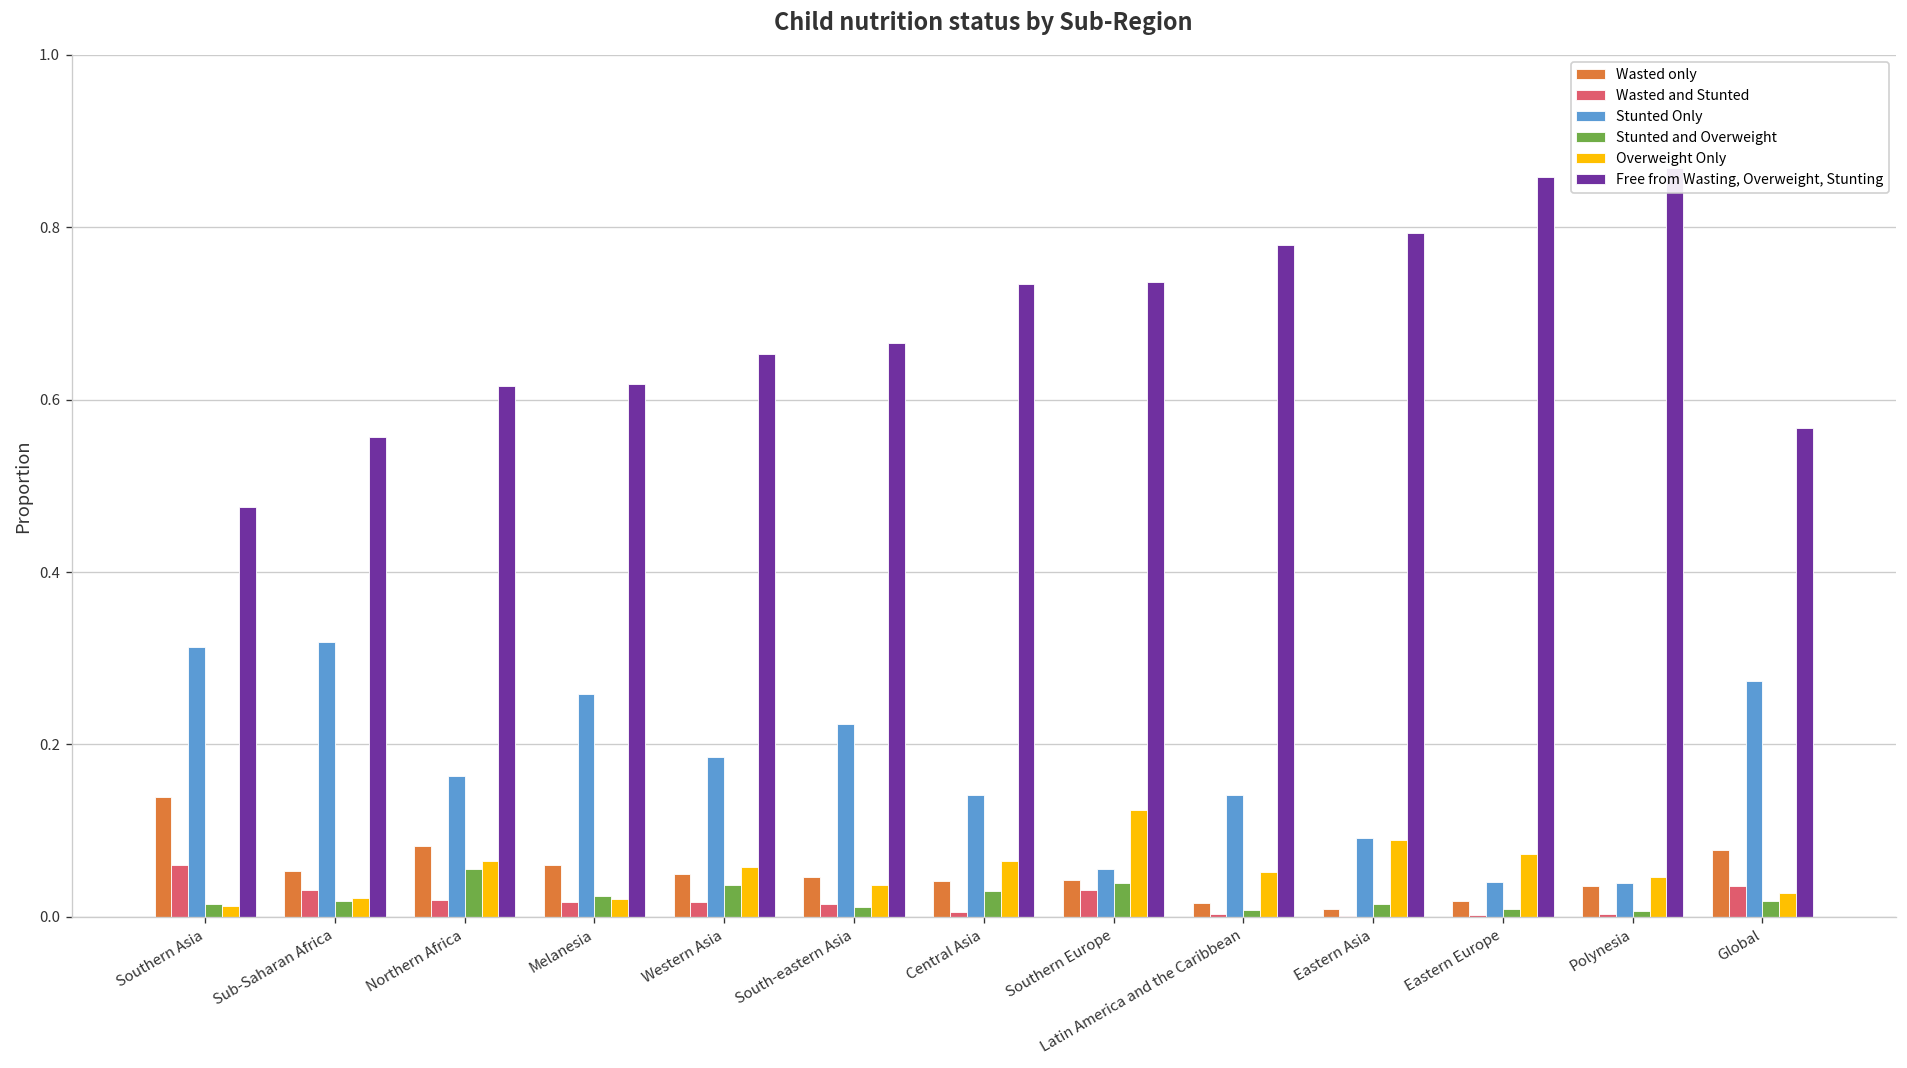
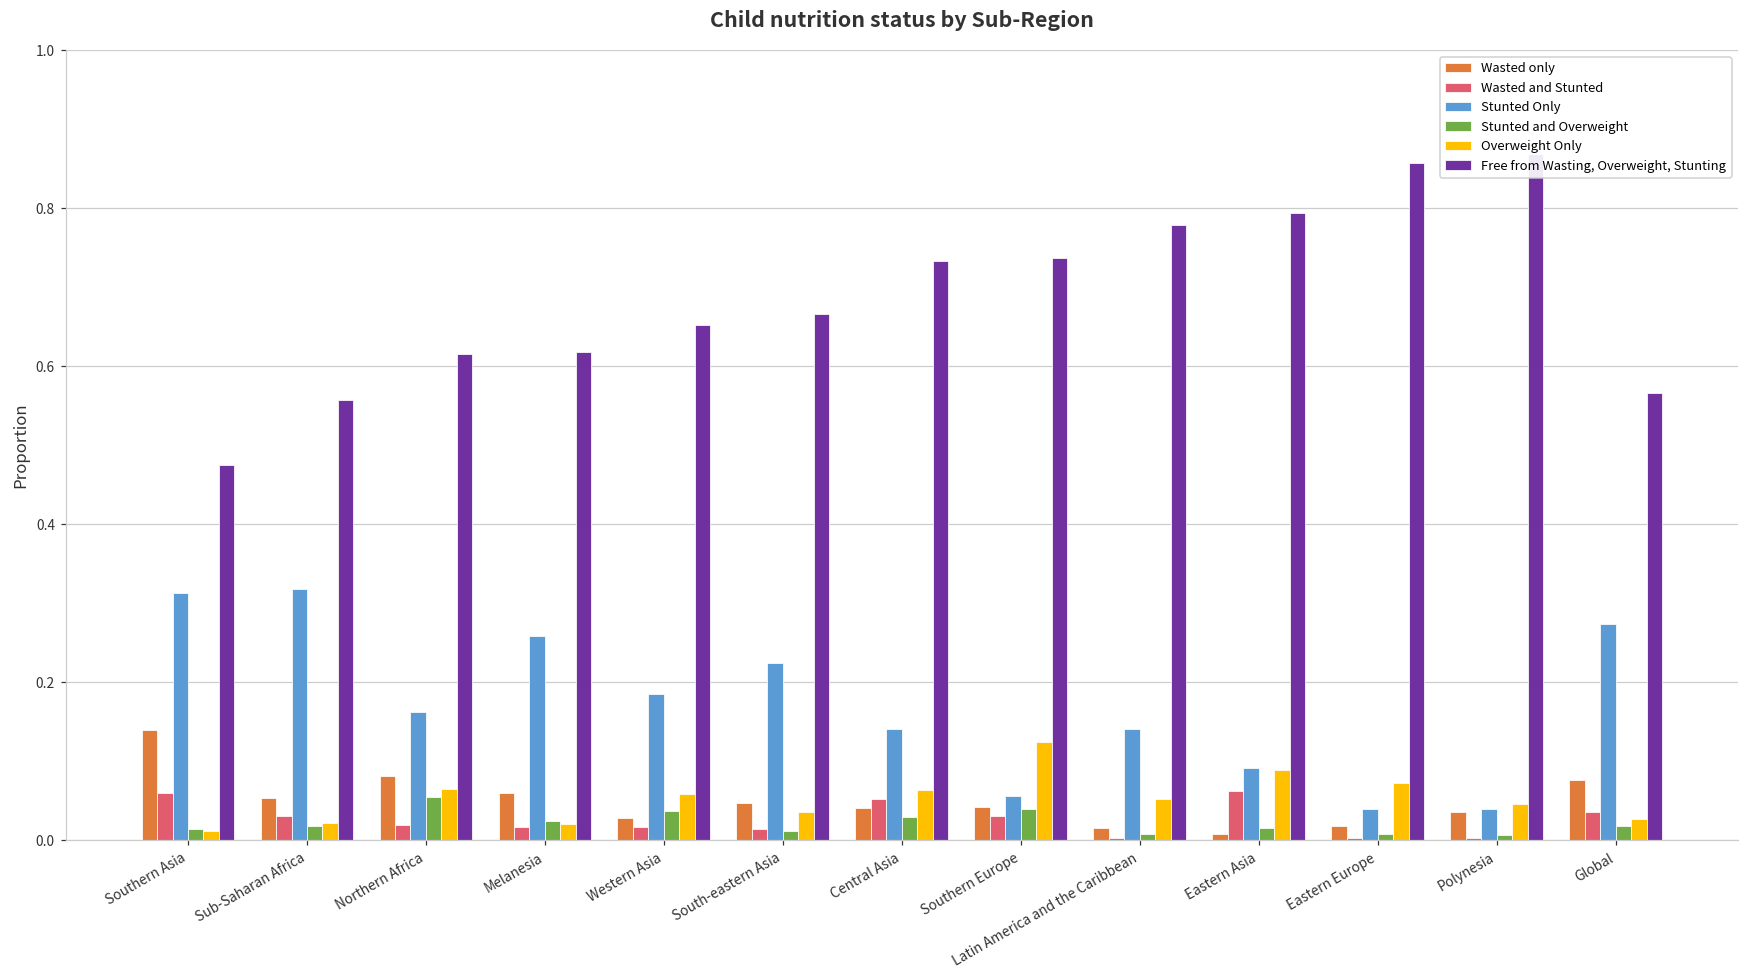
  {
    "Wasted only": {
      "Southern Asia": 0.14,
      "Sub-Saharan Africa": 0.05,
      "Northern Africa": 0.08,
      "Melanesia": 0.06,
-     "Western Asia": 0.05,
+     "Western Asia": 0.03,
      "South-eastern Asia": 0.05,
      "Central Asia": 0.04,
      "Southern Europe": 0.04,
      "Latin America and the Caribbean": 0.02,
      "Eastern Asia": 0.01,
      "Eastern Europe": 0.02,
      "Polynesia": 0.04,
      "Global": 0.08
    },
    "Wasted and Stunted": {
      "Southern Asia": 0.06,
      "Sub-Saharan Africa": 0.03,
      "Northern Africa": 0.02,
      "Melanesia": 0.02,
      "Western Asia": 0.02,
      "South-eastern Asia": 0.01,
-     "Central Asia": 0.01,
+     "Central Asia": 0.05,
      "Southern Europe": 0.03,
-     "Eastern Asia": 0.00,
+     "Eastern Asia": 0.06,
      "Global": 0.04
    },
    "Stunted Only": {
      "Southern Asia": 0.31,
      "Sub-Saharan Africa": 0.32,
      "Northern Africa": 0.16,
      "Melanesia": 0.26,
      "Western Asia": 0.19,
      "South-eastern Asia": 0.22,
      "Central Asia": 0.14,
      "Southern Europe": 0.06,
      "Latin America and the Caribbean": 0.14,
      "Eastern Asia": 0.09,
      "Eastern Europe": 0.04,
      "Polynesia": 0.04,
      "Global": 0.27
    },
    "Stunted and Overweight": {
      "Southern Asia": 0.01,
      "Sub-Saharan Africa": 0.02,
      "Northern Africa": 0.05,
      "Melanesia": 0.02,
      "Western Asia": 0.04,
      "South-eastern Asia": 0.01,
      "Central Asia": 0.03,
      "Southern Europe": 0.04,
      "Latin America and the Caribbean": 0.01,
      "Eastern Asia": 0.02,
      "Eastern Europe": 0.01,
      "Polynesia": 0.01,
      "Global": 0.02
    },
    "Overweight Only": {
      "Southern Asia": 0.01,
      "Sub-Saharan Africa": 0.02,
      "Northern Africa": 0.06,
      "Melanesia": 0.02,
      "Western Asia": 0.06,
      "South-eastern Asia": 0.04,
      "Central Asia": 0.06,
      "Southern Europe": 0.12,
      "Latin America and the Caribbean": 0.05,
      "Eastern Asia": 0.09,
      "Eastern Europe": 0.07,
      "Polynesia": 0.05,
      "Global": 0.03
    },
    "Free from Wasting, Overweight, Stunting": {
      "Southern Asia": 0.48,
      "Sub-Saharan Africa": 0.56,
      "Northern Africa": 0.62,
      "Melanesia": 0.62,
      "Western Asia": 0.65,
      "South-eastern Asia": 0.67,
      "Central Asia": 0.73,
      "Southern Europe": 0.74,
      "Latin America and the Caribbean": 0.78,
      "Eastern Asia": 0.79,
      "Eastern Europe": 0.86,
      "Global": 0.57
    }
  }
